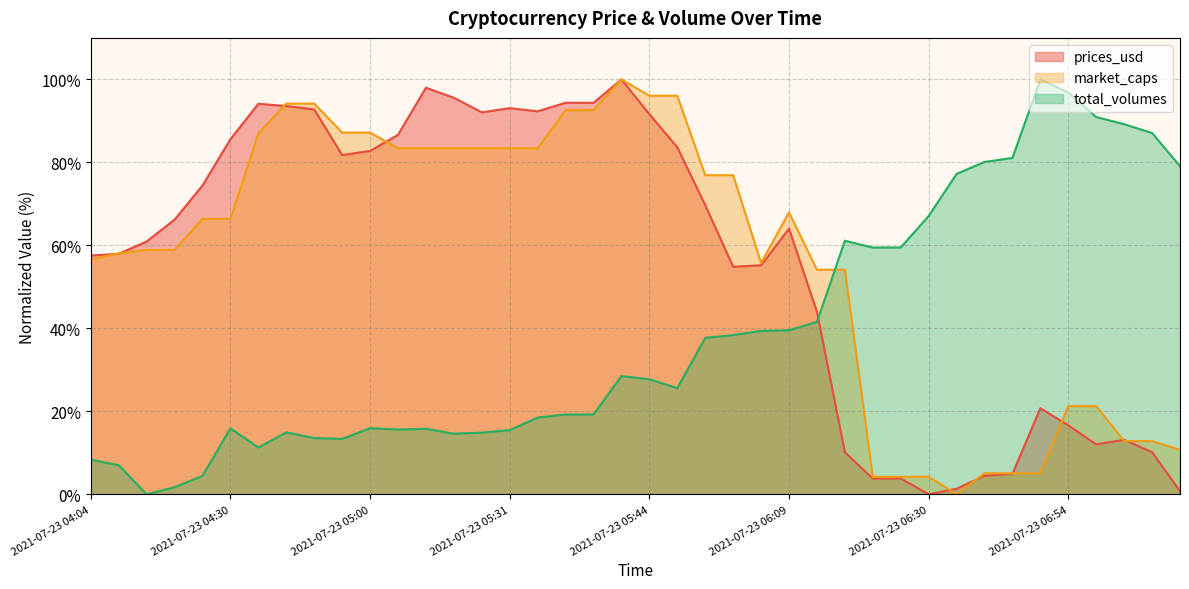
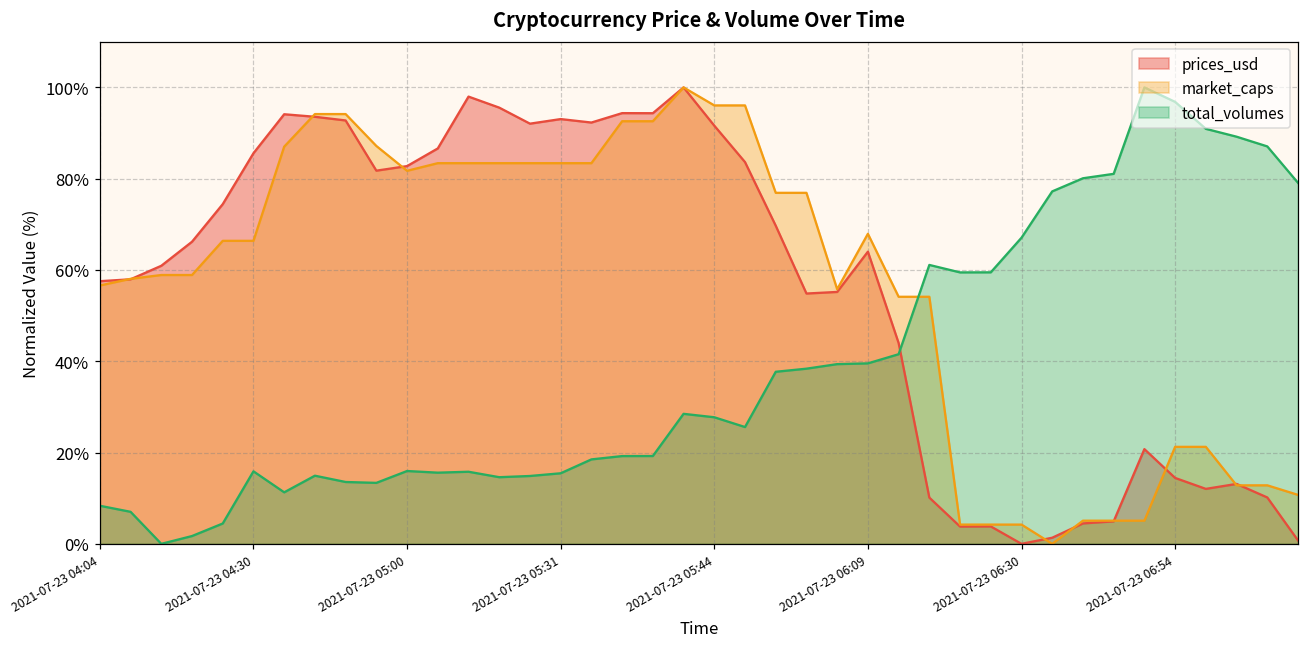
  {
    "prices_usd": {
      "2021-07-23 04:04": "58%",
      "2021-07-23 04:30": "86%",
      "2021-07-23 05:00": "83%",
      "2021-07-23 05:31": "93%",
      "2021-07-23 05:44": "92%",
      "2021-07-23 06:09": "64%",
      "2021-07-23 06:30": "0%",
-     "2021-07-23 06:54": "17%"
+     "2021-07-23 06:54": "14%"
    },
    "market_caps": {
      "2021-07-23 04:04": "57%",
      "2021-07-23 04:30": "66%",
-     "2021-07-23 05:00": "87%",
+     "2021-07-23 05:00": "82%",
      "2021-07-23 05:31": "83%",
      "2021-07-23 05:44": "96%",
      "2021-07-23 06:09": "68%",
      "2021-07-23 06:30": "4%",
      "2021-07-23 06:54": "21%"
    },
    "total_volumes": {
      "2021-07-23 04:04": "8%",
      "2021-07-23 04:30": "16%",
      "2021-07-23 05:00": "16%",
      "2021-07-23 05:31": "15%",
      "2021-07-23 05:44": "28%",
      "2021-07-23 06:09": "40%",
      "2021-07-23 06:30": "67%"
    }
  }
